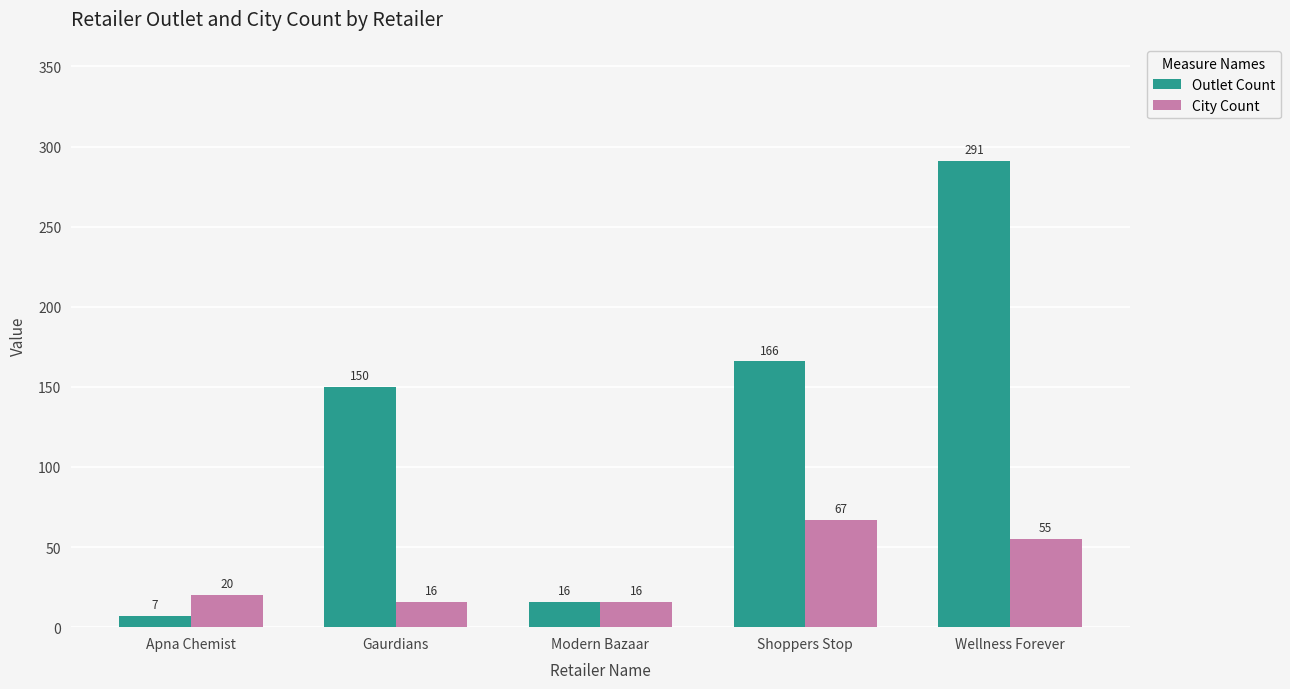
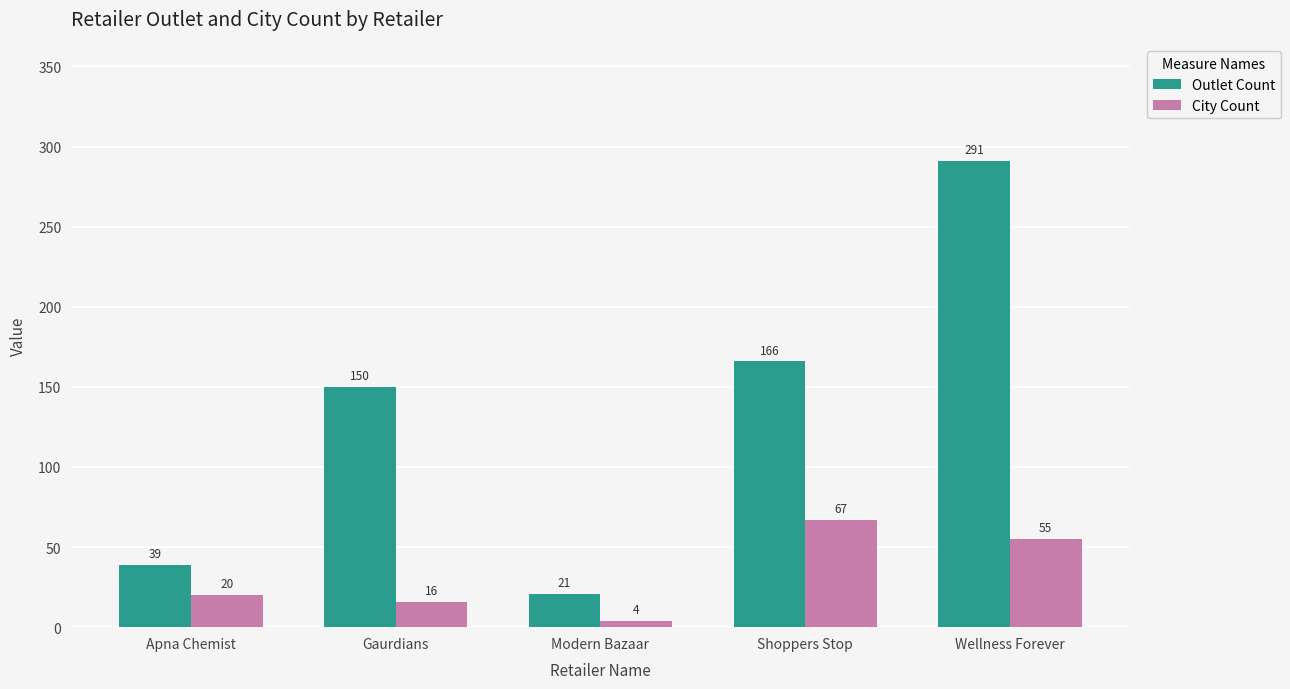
  {
    "Outlet Count": {
-     "Apna Chemist": 7,
+     "Apna Chemist": 39,
      "Gaurdians": 150,
-     "Modern Bazaar": 16,
+     "Modern Bazaar": 21,
      "Shoppers Stop": 166,
      "Wellness Forever": 291
    },
    "City Count": {
      "Apna Chemist": 20,
      "Gaurdians": 16,
-     "Modern Bazaar": 16,
+     "Modern Bazaar": 4,
      "Shoppers Stop": 67,
      "Wellness Forever": 55
    }
  }
